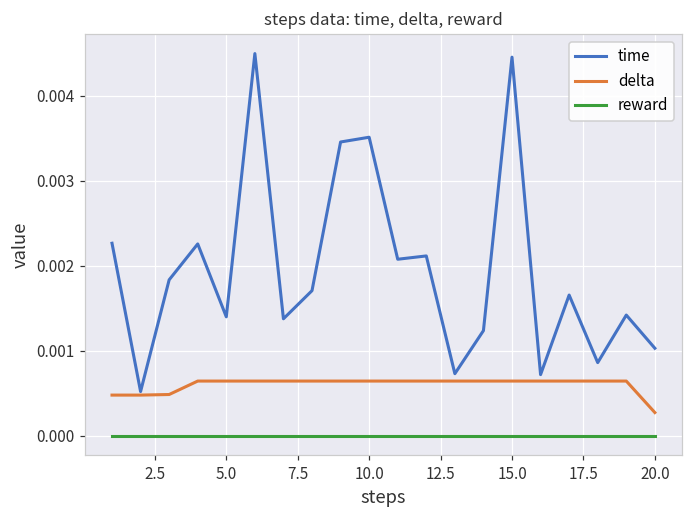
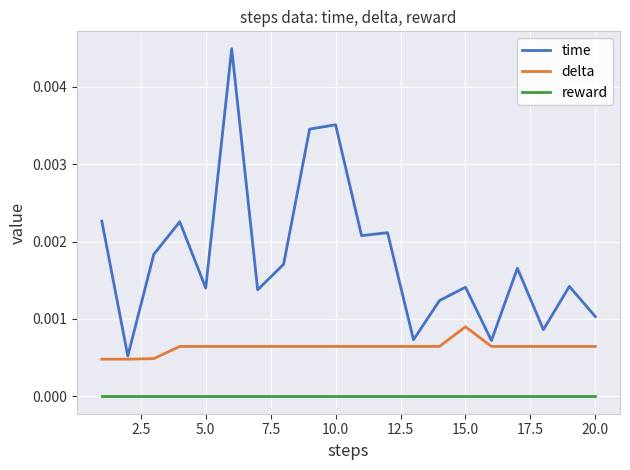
  {
    "time": {
      "5.0": 0.0014,
      "10.0": 0.0035,
-     "15.0": 0.0045,
+     "15.0": 0.0014,
      "20.0": 0.0010
    },
    "delta": {
      "5.0": 0.0006,
      "10.0": 0.0006,
-     "15.0": 0.0006,
-     "20.0": 0.0003
+     "15.0": 0.0009,
+     "20.0": 0.0006
    },
    "reward": {
      "5.0": 0.0000,
      "10.0": 0.0000,
      "15.0": 0.0000,
      "20.0": 0.0000
    }
  }
